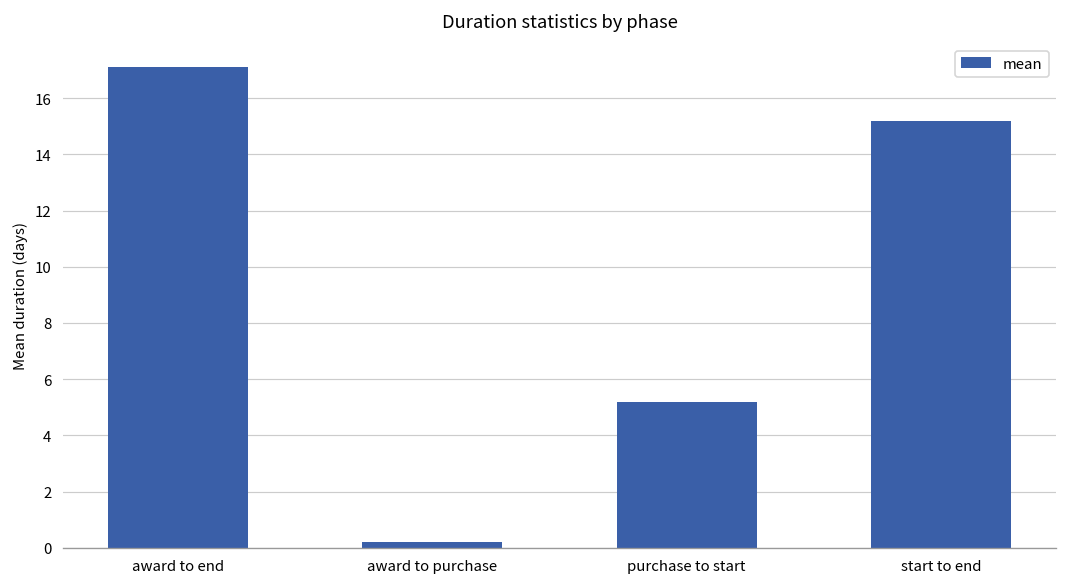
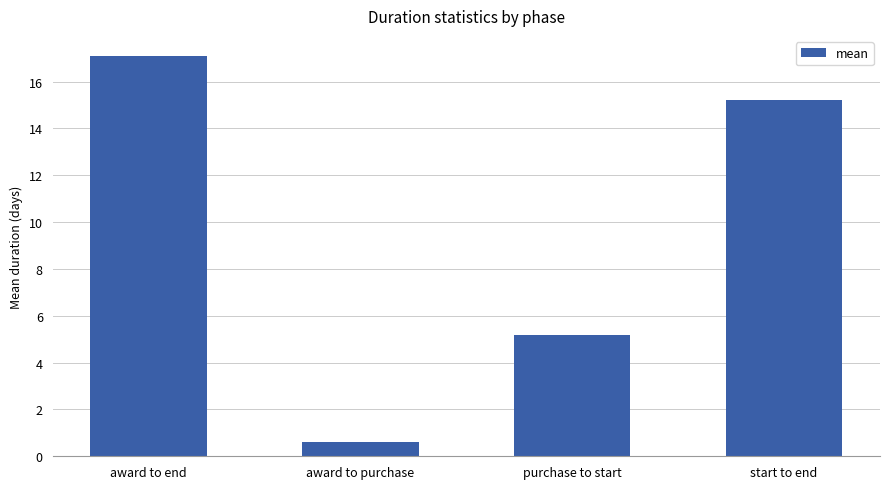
  {
    "award to end": 17.1,
-   "award to purchase": 0.2,
+   "award to purchase": 0.6,
    "purchase to start": 5.2,
    "start to end": 15.2
  }
